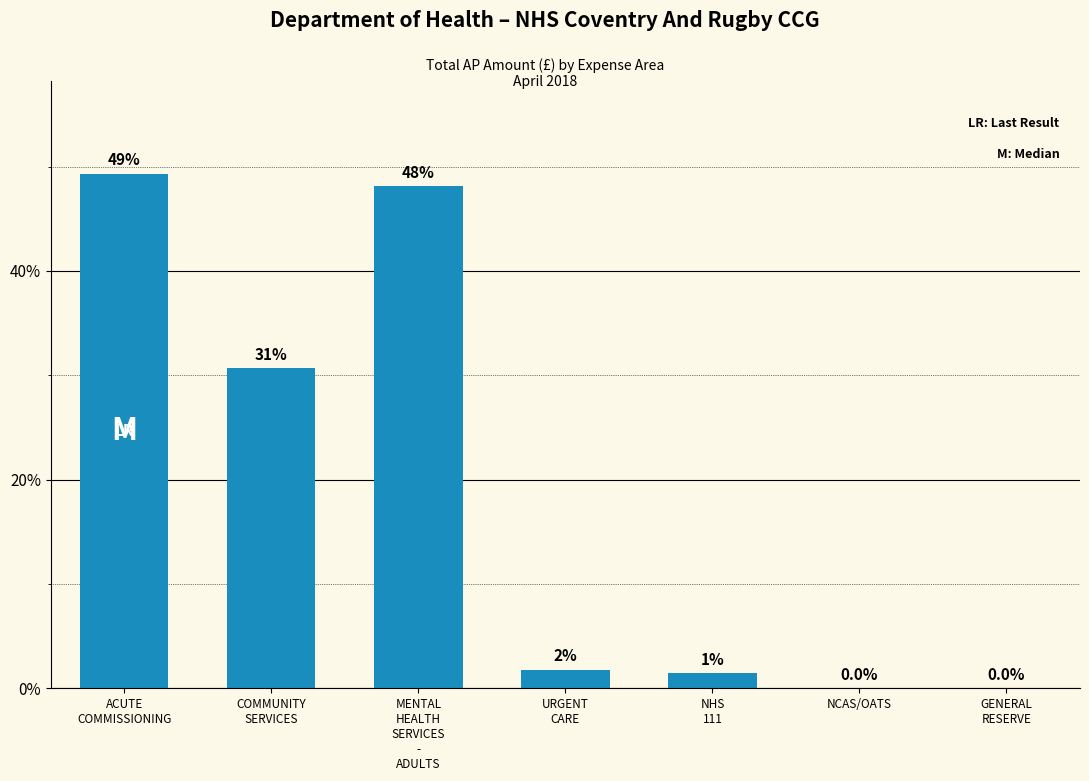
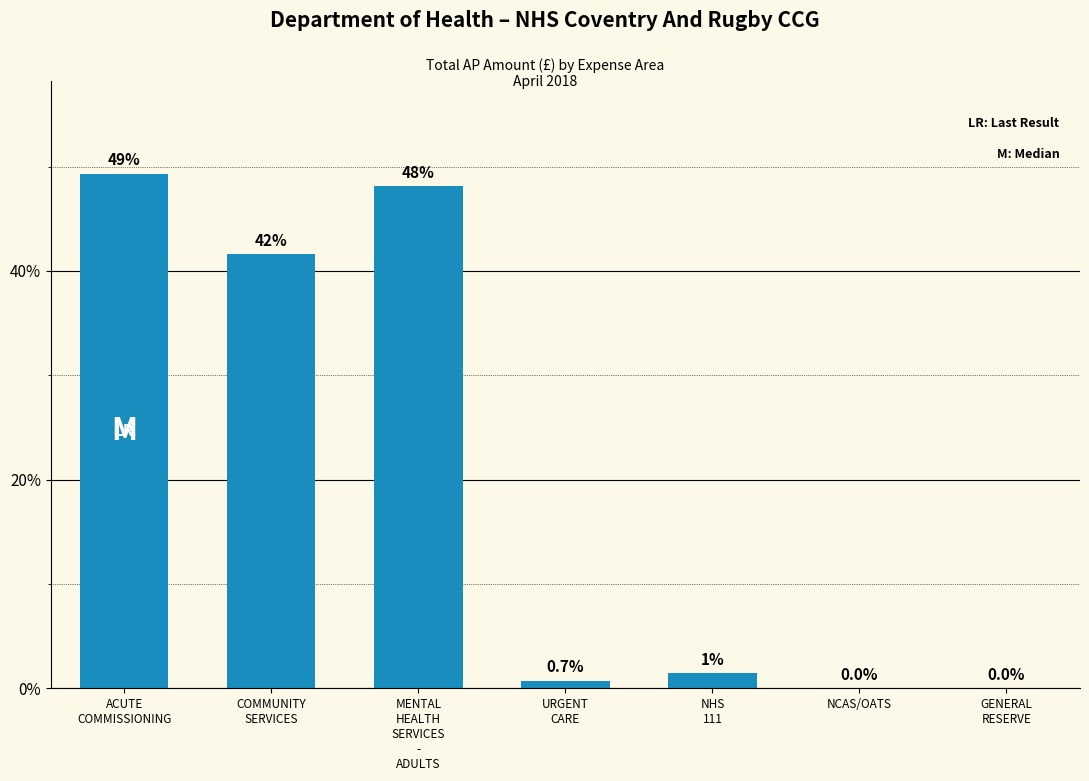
  {
    "ACUTE COMMISSIONING": "49%",
-   "COMMUNITY SERVICES": "31%",
+   "COMMUNITY SERVICES": "42%",
    "MENTAL HEALTH SERVICES - ADULTS": "48%",
-   "URGENT CARE": "2%",
+   "URGENT CARE": "0.7%",
    "NHS 111": "1%",
    "NCAS/OATS": "0.0%",
    "GENERAL RESERVE": "0.0%"
  }
